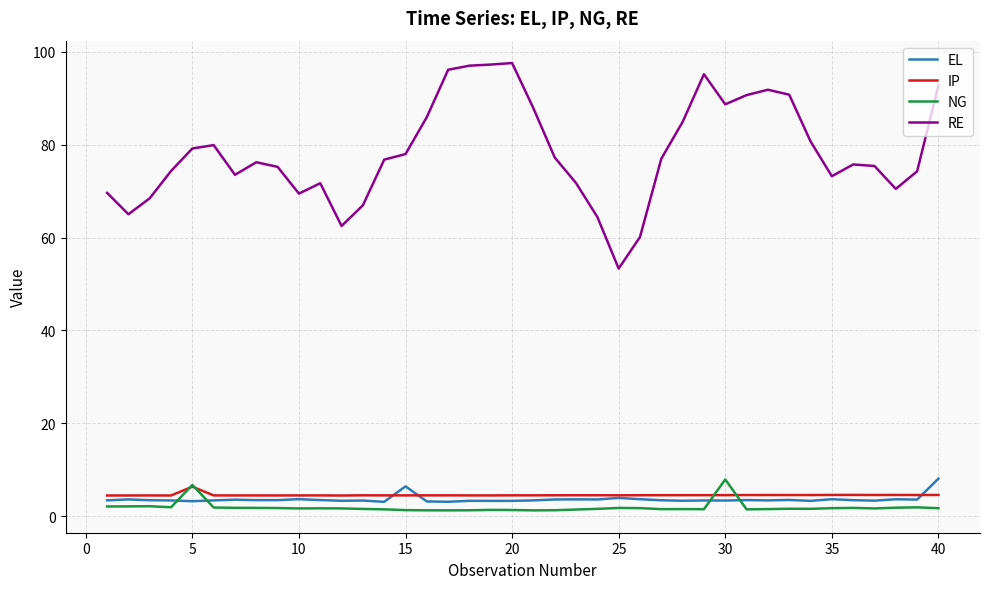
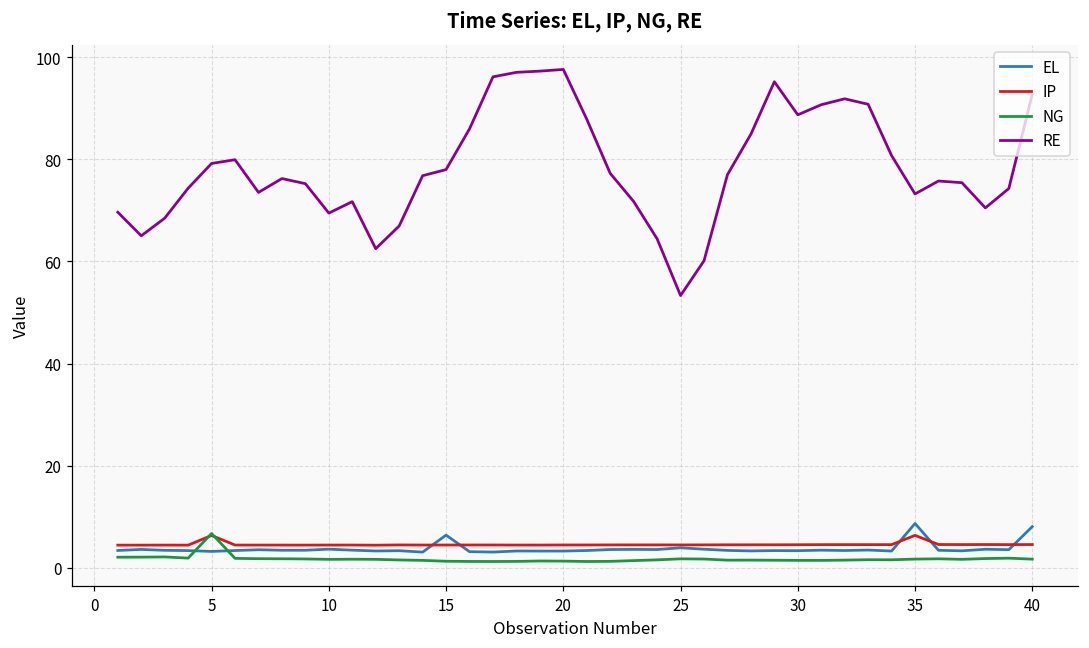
  {
    "EL": {
      "5": 3,
      "10": 4,
      "15": 6,
      "20": 3,
      "25": 4,
      "30": 3,
-     "35": 4,
+     "35": 9,
      "40": 8
    },
    "IP": {
      "10": 4,
      "15": 4,
      "20": 4,
      "25": 4,
      "30": 5,
-     "35": 5,
+     "35": 6,
      "40": 5
    },
    "NG": {
      "10": 2,
      "15": 1,
      "20": 1,
      "25": 2,
-     "30": 8,
+     "30": 1,
      "35": 2,
      "40": 2
    },
    "RE": {
      "5": 79,
      "10": 69,
      "15": 78,
      "20": 98,
      "25": 53,
      "30": 89,
      "35": 73
    }
  }
